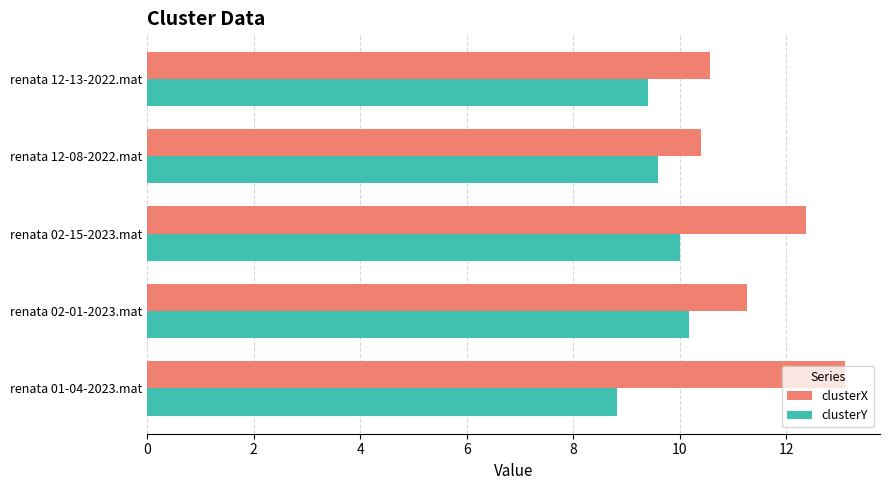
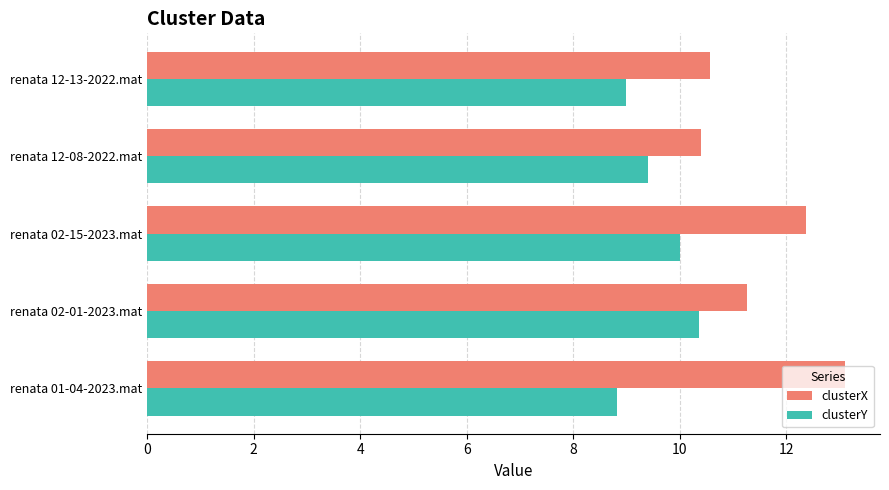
  {
    "clusterX": {
      "renata 12-13-2022.mat": 10.6,
      "renata 12-08-2022.mat": 10.4,
      "renata 02-15-2023.mat": 12.4,
      "renata 02-01-2023.mat": 11.3
    },
    "clusterY": {
-     "renata 12-13-2022.mat": 9.4,
-     "renata 12-08-2022.mat": 9.6,
+     "renata 12-13-2022.mat": 9.0,
+     "renata 12-08-2022.mat": 9.4,
      "renata 02-15-2023.mat": 10.0,
-     "renata 02-01-2023.mat": 10.2,
+     "renata 02-01-2023.mat": 10.4,
      "renata 01-04-2023.mat": 8.8
    }
  }
